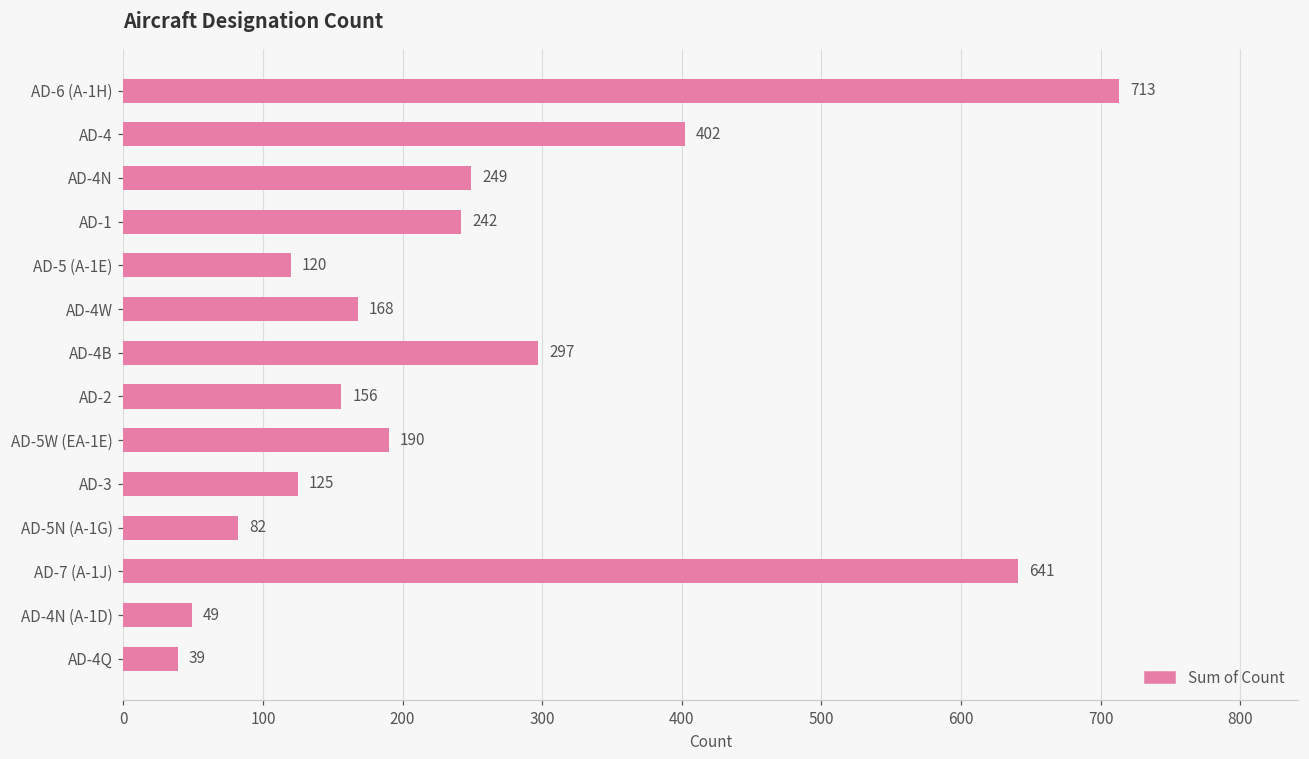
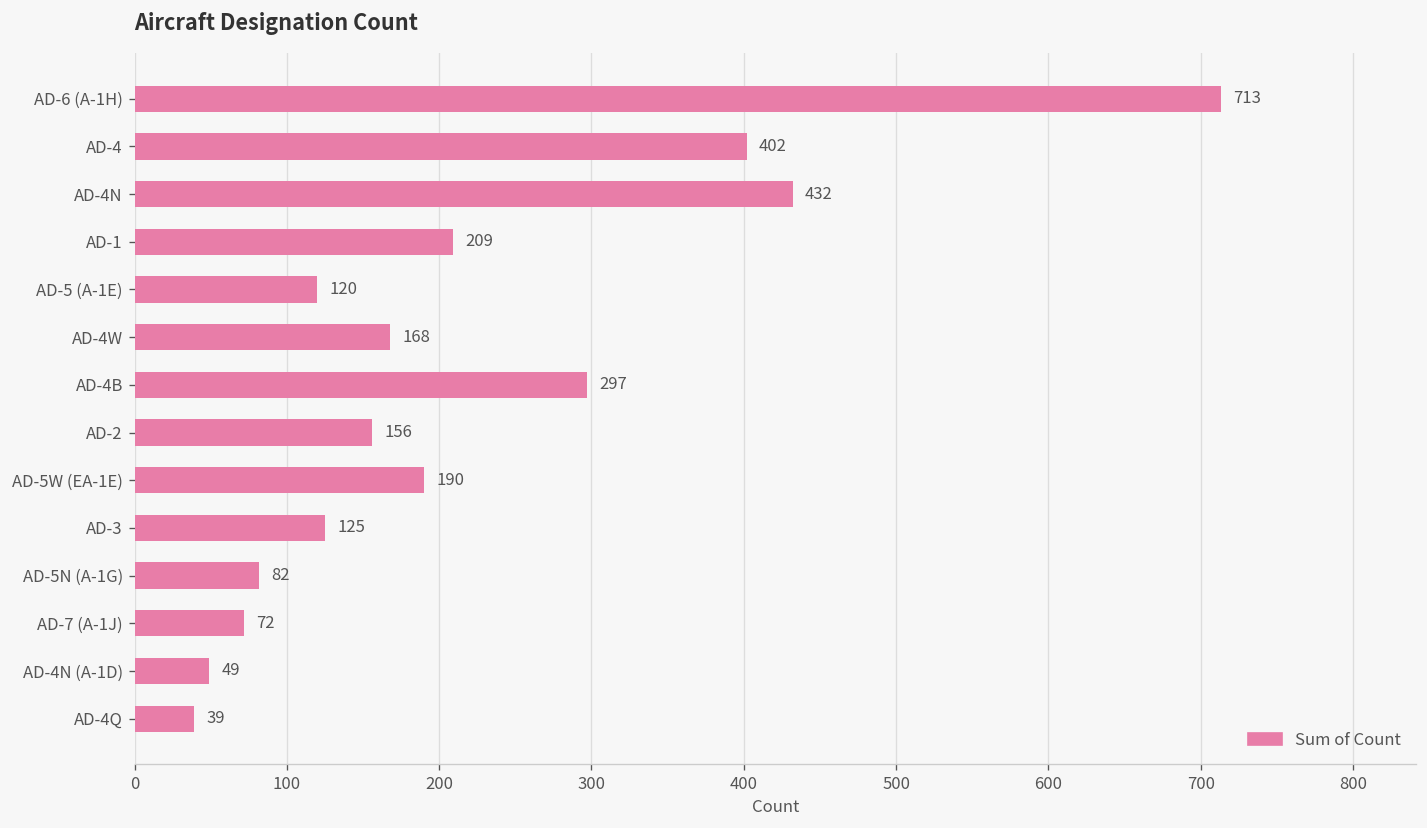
  {
    "AD-6 (A-1H)": 713,
    "AD-4": 402,
-   "AD-4N": 249,
-   "AD-1": 242,
+   "AD-4N": 432,
+   "AD-1": 209,
    "AD-5 (A-1E)": 120,
    "AD-4W": 168,
    "AD-4B": 297,
    "AD-2": 156,
    "AD-5W (EA-1E)": 190,
    "AD-3": 125,
    "AD-5N (A-1G)": 82,
-   "AD-7 (A-1J)": 641,
+   "AD-7 (A-1J)": 72,
    "AD-4N (A-1D)": 49,
    "AD-4Q": 39
  }
